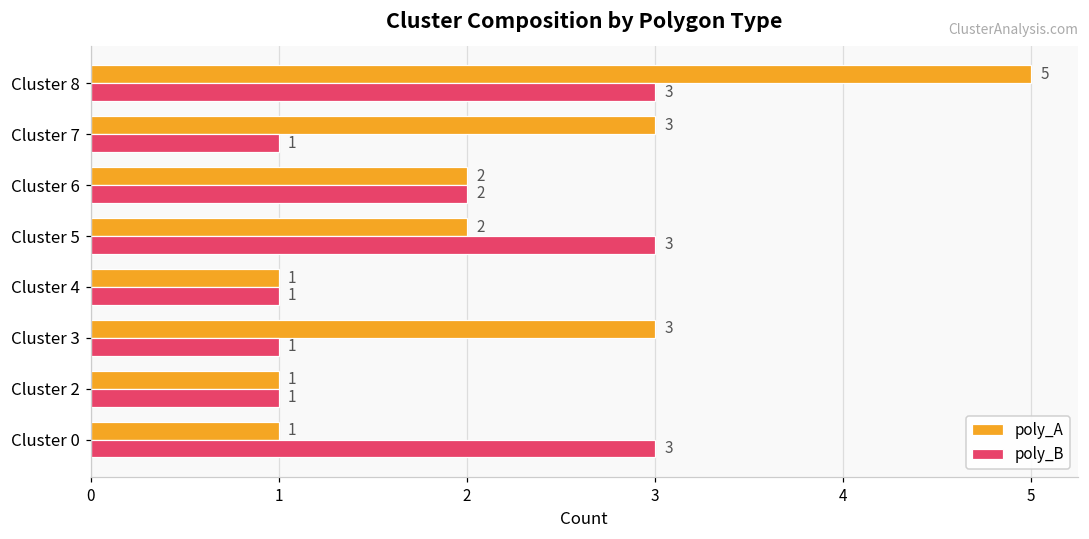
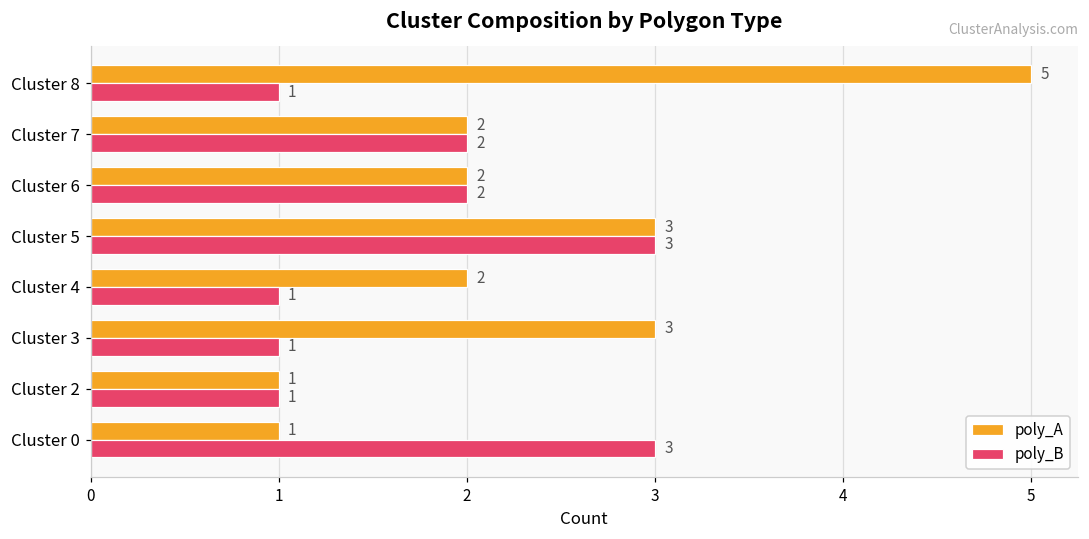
  {
    "poly_A": {
      "Cluster 8": 5,
-     "Cluster 7": 3,
+     "Cluster 7": 2,
      "Cluster 6": 2,
-     "Cluster 5": 2,
-     "Cluster 4": 1,
+     "Cluster 5": 3,
+     "Cluster 4": 2,
      "Cluster 3": 3,
      "Cluster 2": 1,
      "Cluster 0": 1
    },
    "poly_B": {
-     "Cluster 8": 3,
-     "Cluster 7": 1,
+     "Cluster 8": 1,
+     "Cluster 7": 2,
      "Cluster 6": 2,
      "Cluster 5": 3,
      "Cluster 4": 1,
      "Cluster 3": 1,
      "Cluster 2": 1,
      "Cluster 0": 3
    }
  }
